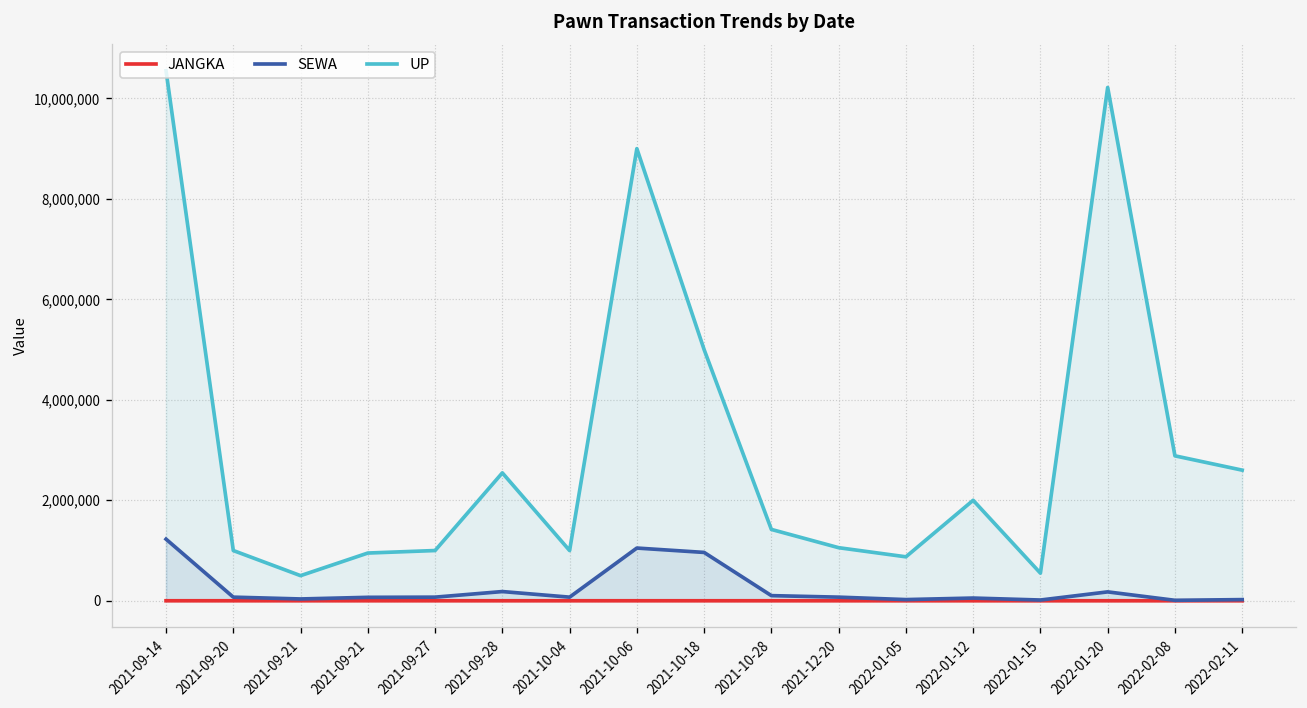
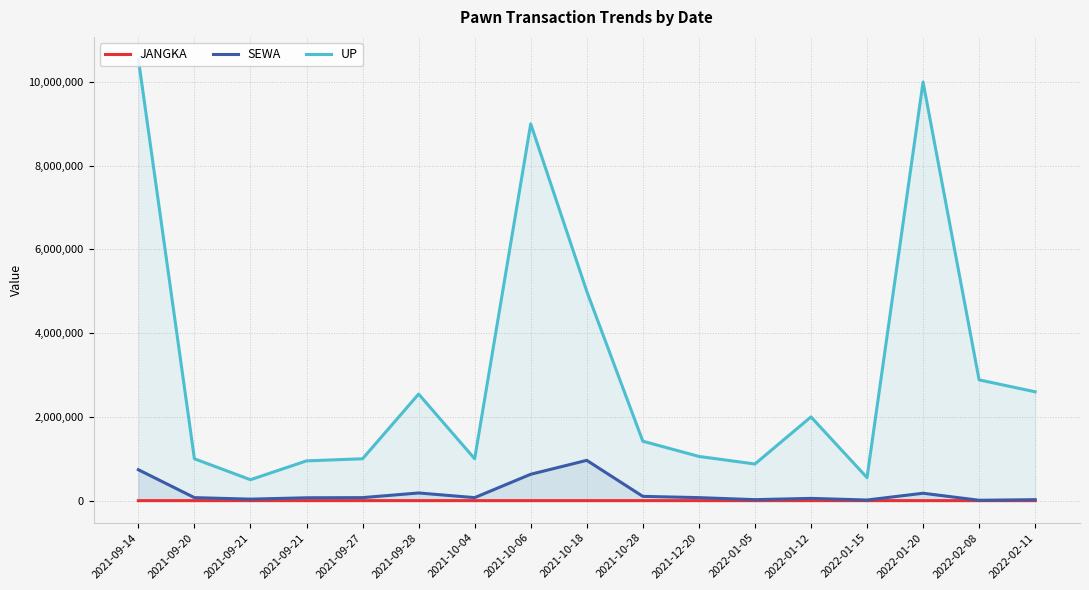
  {
    "JANGKA": {
      "2021-09-14": "0",
      "2021-09-20": "0",
      "2021-09-27": "0",
      "2021-09-28": "0",
      "2021-10-04": "0",
      "2021-10-06": "0",
      "2021-10-18": "0",
      "2021-10-28": "0",
      "2021-12-20": "0",
      "2022-01-20": "0"
    },
    "SEWA": {
-     "2021-09-14": "1,200,000",
+     "2021-09-14": "700,000",
      "2021-09-20": "100,000",
      "2021-09-27": "100,000",
      "2021-09-28": "200,000",
      "2021-10-04": "100,000",
-     "2021-10-06": "1,000,000",
+     "2021-10-06": "600,000",
      "2021-10-18": "1,000,000",
      "2021-10-28": "100,000",
      "2021-12-20": "100,000",
      "2022-01-20": "200,000"
    },
    "UP": {
      "2021-09-20": "1,000,000",
      "2021-09-27": "1,000,000",
      "2021-09-28": "2,500,000",
      "2021-10-04": "1,000,000",
      "2021-10-06": "9,000,000",
      "2021-10-18": "5,000,000",
      "2021-10-28": "1,400,000",
      "2021-12-20": "1,100,000",
      "2022-01-05": "900,000",
      "2022-01-12": "2,000,000",
      "2022-01-15": "600,000",
-     "2022-01-20": "10,200,000",
+     "2022-01-20": "10,000,000",
      "2022-02-08": "2,900,000",
      "2022-02-11": "2,600,000"
    }
  }
